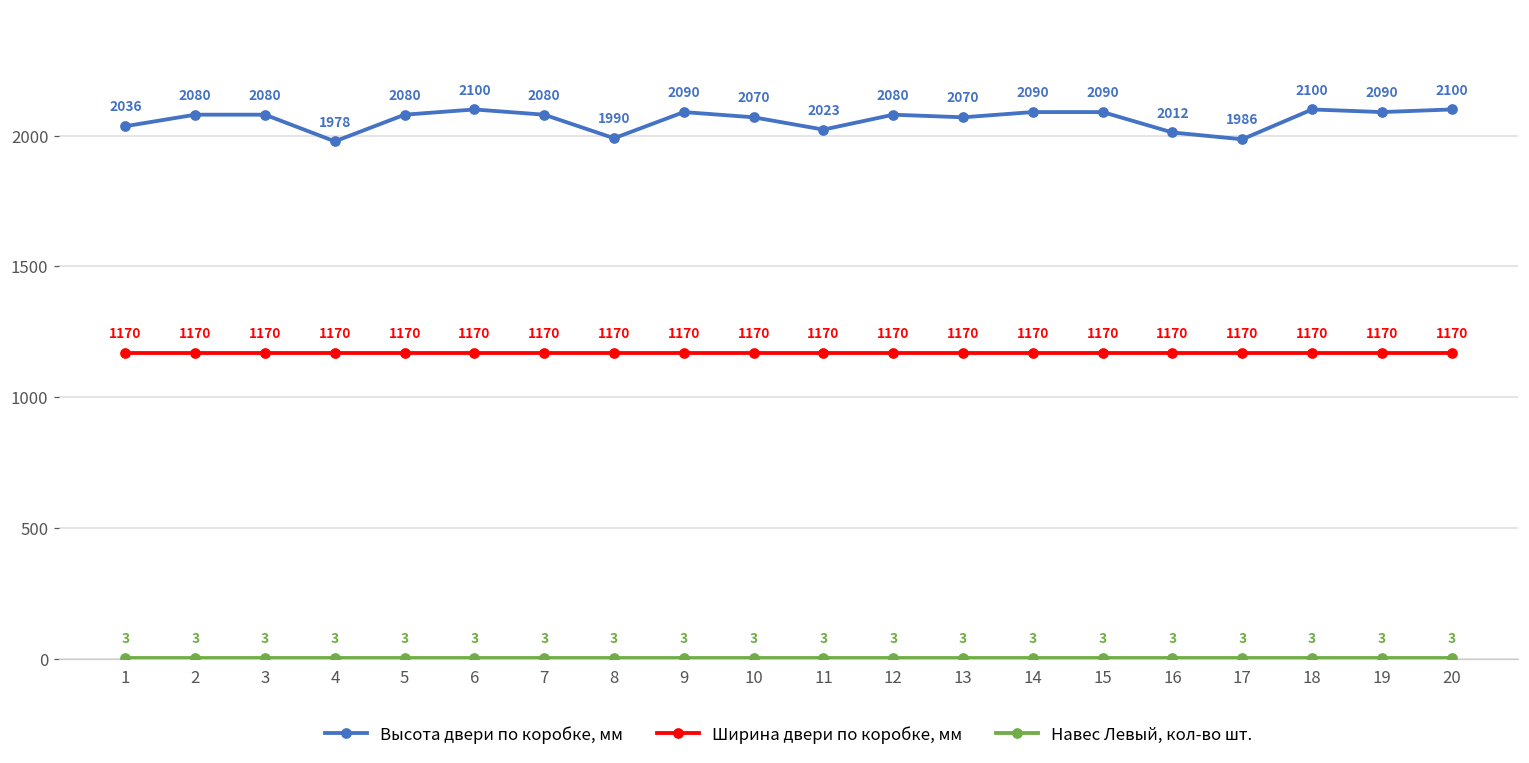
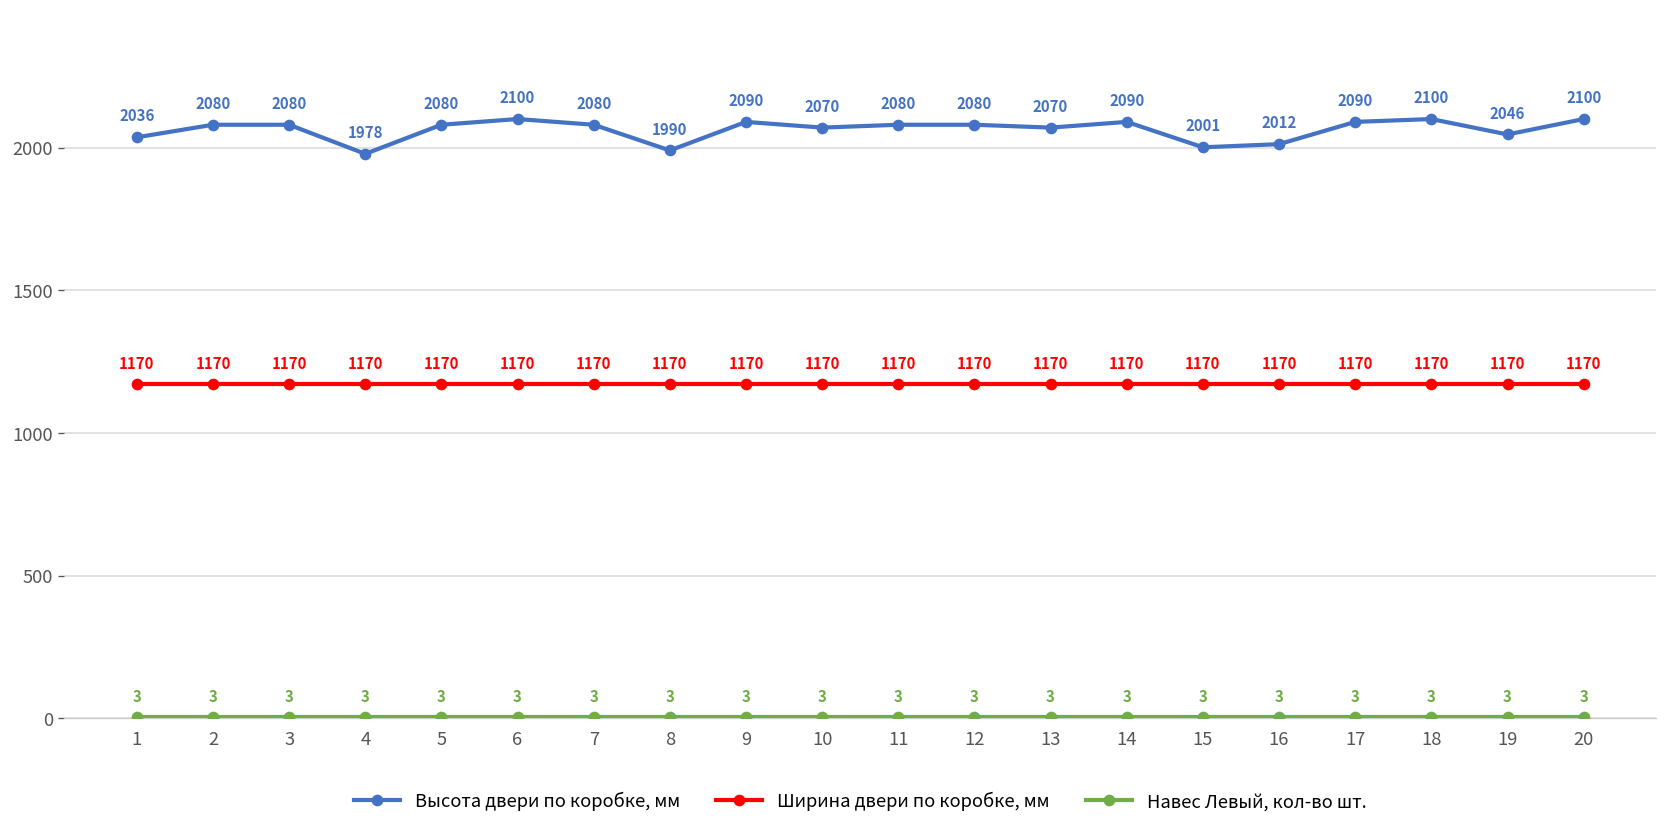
  {
    "Высота двери по коробке, мм": {
      "1": 2036,
      "2": 2080,
      "3": 2080,
      "4": 1978,
      "5": 2080,
      "6": 2100,
      "7": 2080,
      "8": 1990,
      "9": 2090,
      "10": 2070,
-     "11": 2023,
+     "11": 2080,
      "12": 2080,
      "13": 2070,
      "14": 2090,
-     "15": 2090,
+     "15": 2001,
      "16": 2012,
-     "17": 1986,
+     "17": 2090,
      "18": 2100,
-     "19": 2090,
+     "19": 2046,
      "20": 2100
    },
    "Ширина двери по коробке, мм": {
      "1": 1170,
      "2": 1170,
      "3": 1170,
      "4": 1170,
      "5": 1170,
      "6": 1170,
      "7": 1170,
      "8": 1170,
      "9": 1170,
      "10": 1170,
      "11": 1170,
      "12": 1170,
      "13": 1170,
      "14": 1170,
      "15": 1170,
      "16": 1170,
      "17": 1170,
      "18": 1170,
      "19": 1170,
      "20": 1170
    },
    "Навес Левый, кол-во шт.": {
      "1": 3,
      "2": 3,
      "3": 3,
      "4": 3,
      "5": 3,
      "6": 3,
      "7": 3,
      "8": 3,
      "9": 3,
      "10": 3,
      "11": 3,
      "12": 3,
      "13": 3,
      "14": 3,
      "15": 3,
      "16": 3,
      "17": 3,
      "18": 3,
      "19": 3,
      "20": 3
    }
  }
